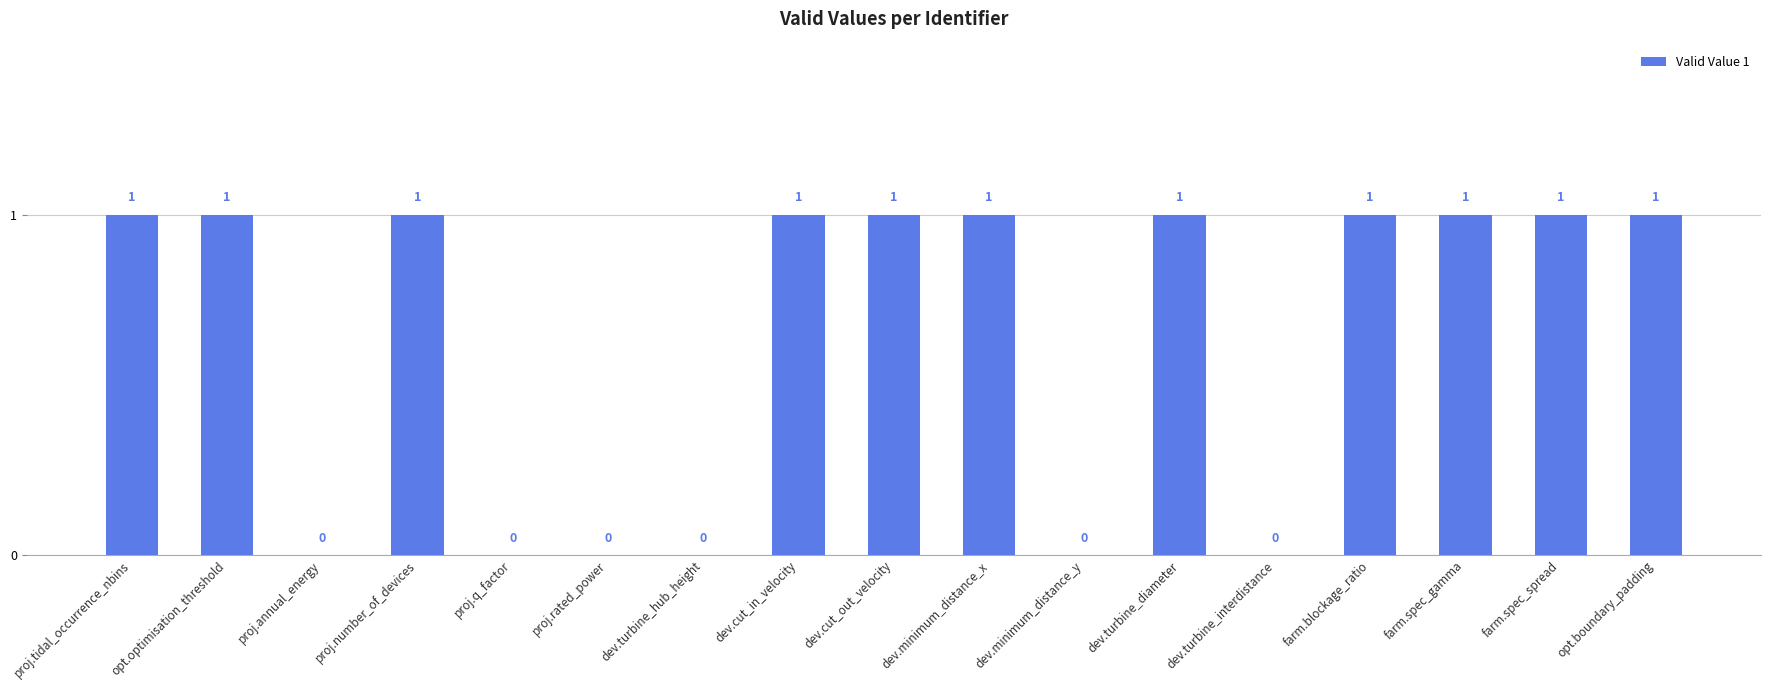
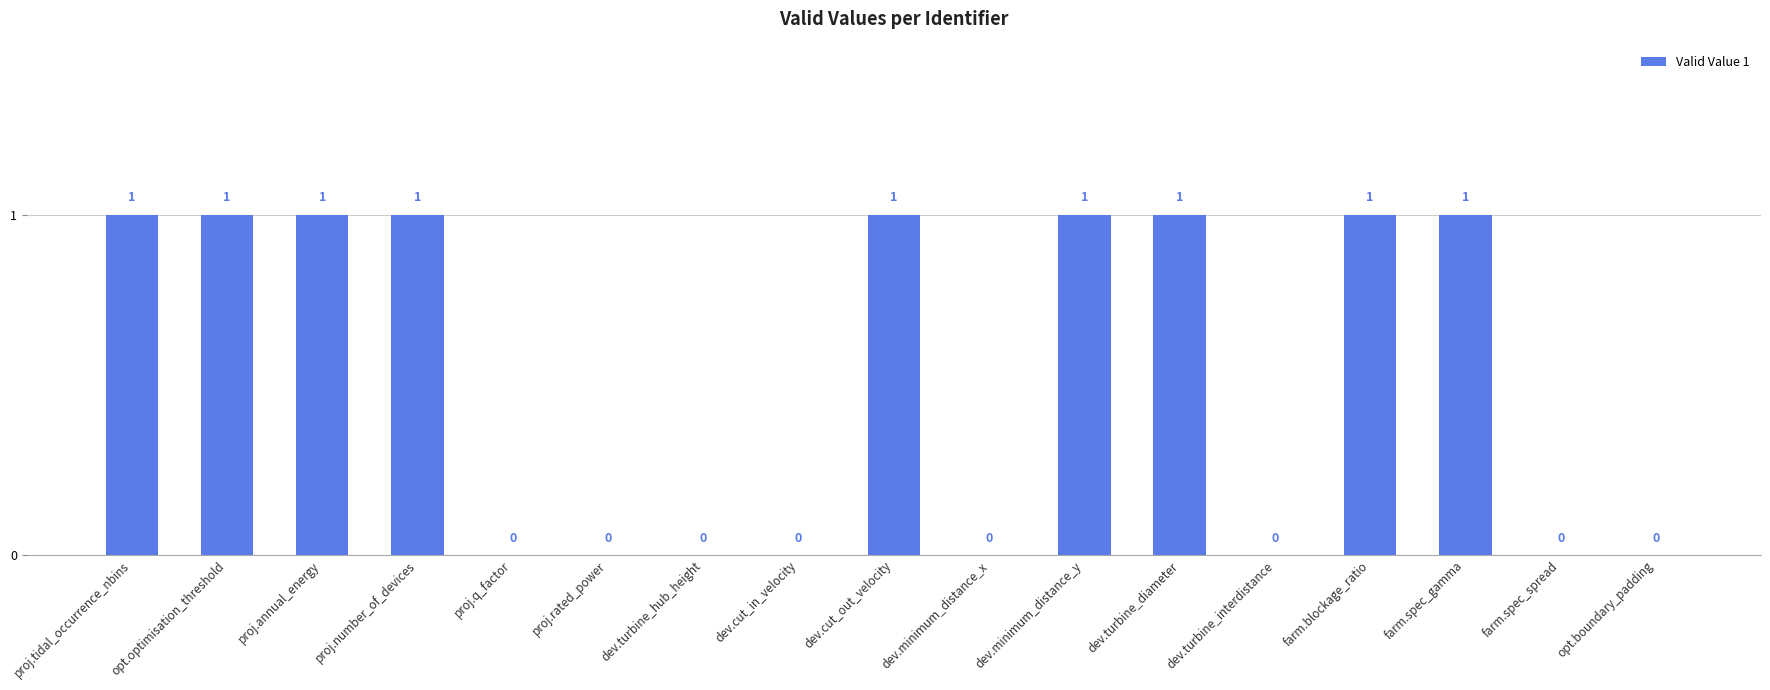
  {
    "proj.tidal_occurrence_nbins": 1,
    "opt.optimisation_threshold": 1,
-   "proj.annual_energy": 0,
+   "proj.annual_energy": 1,
    "proj.number_of_devices": 1,
    "proj.q_factor": 0,
    "proj.rated_power": 0,
    "dev.turbine_hub_height": 0,
-   "dev.cut_in_velocity": 1,
+   "dev.cut_in_velocity": 0,
    "dev.cut_out_velocity": 1,
-   "dev.minimum_distance_x": 1,
-   "dev.minimum_distance_y": 0,
+   "dev.minimum_distance_x": 0,
+   "dev.minimum_distance_y": 1,
    "dev.turbine_diameter": 1,
    "dev.turbine_interdistance": 0,
    "farm.blockage_ratio": 1,
    "farm.spec_gamma": 1,
-   "farm.spec_spread": 1,
-   "opt.boundary_padding": 1
+   "farm.spec_spread": 0,
+   "opt.boundary_padding": 0
  }
